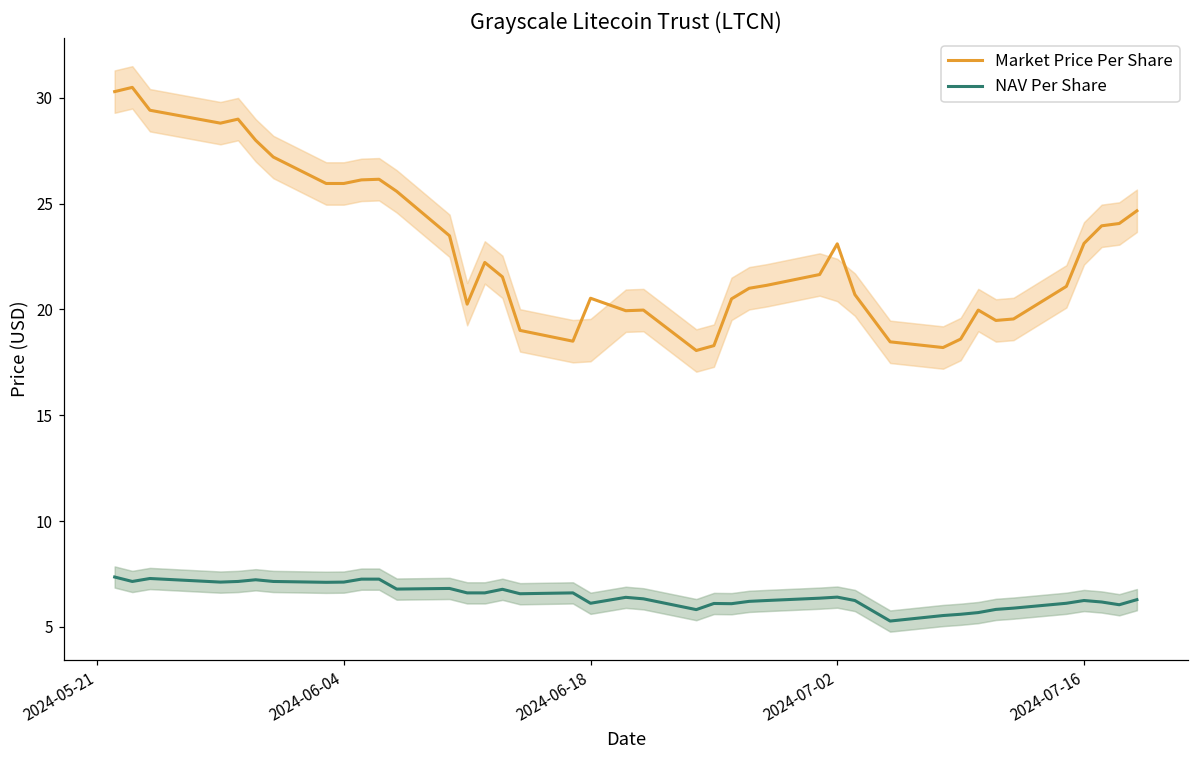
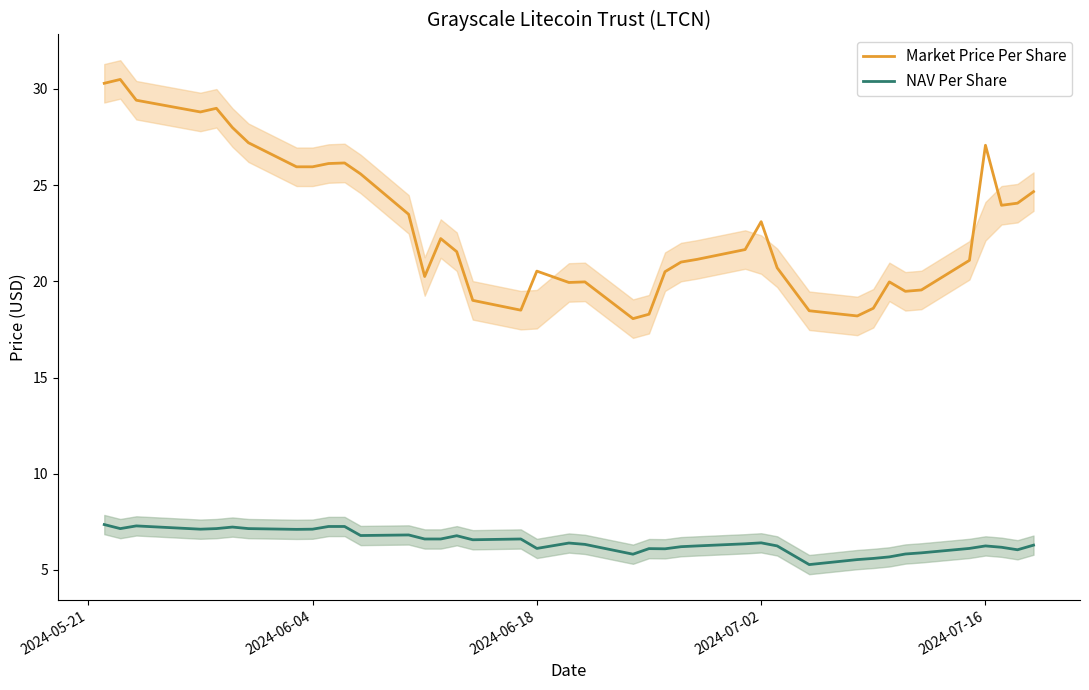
  {
    "Market Price Per Share": {
      "2024-06-04": 26.0,
      "2024-06-18": 20.5,
      "2024-07-02": 23.1,
-     "2024-07-16": 23.1
+     "2024-07-16": 27.1
    },
    "NAV Per Share": {
      "2024-06-04": 7.1,
      "2024-06-18": 6.1,
      "2024-07-02": 6.4,
      "2024-07-16": 6.3
    }
  }
